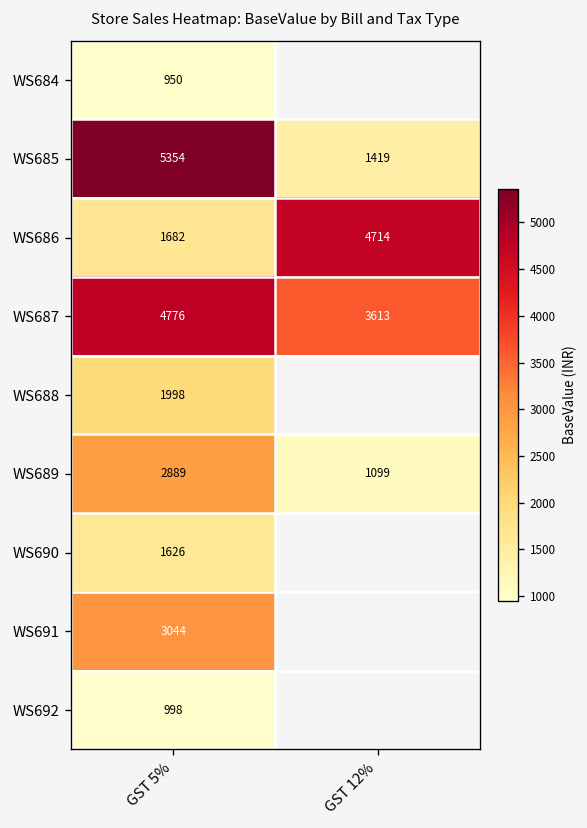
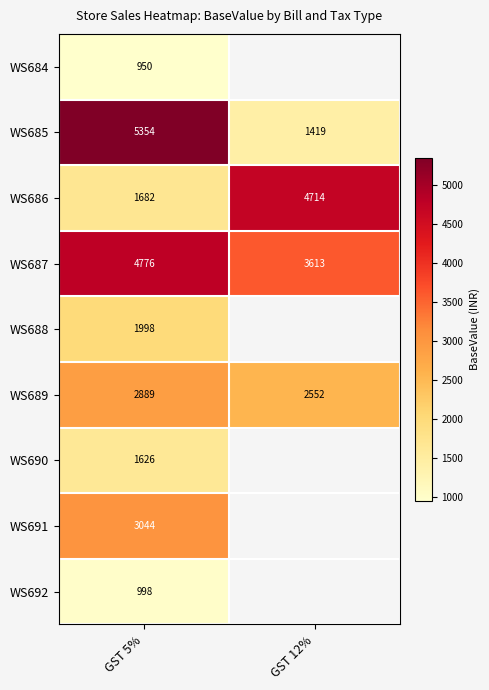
  {
    "WS684": {
      "GST 5%": 950
    },
    "WS685": {
      "GST 5%": 5354,
      "GST 12%": 1419
    },
    "WS686": {
      "GST 5%": 1682,
      "GST 12%": 4714
    },
    "WS687": {
      "GST 5%": 4776,
      "GST 12%": 3613
    },
    "WS688": {
      "GST 5%": 1998
    },
    "WS689": {
      "GST 5%": 2889,
-     "GST 12%": 1099
+     "GST 12%": 2552
    },
    "WS690": {
      "GST 5%": 1626
    },
    "WS691": {
      "GST 5%": 3044
    },
    "WS692": {
      "GST 5%": 998
    }
  }
